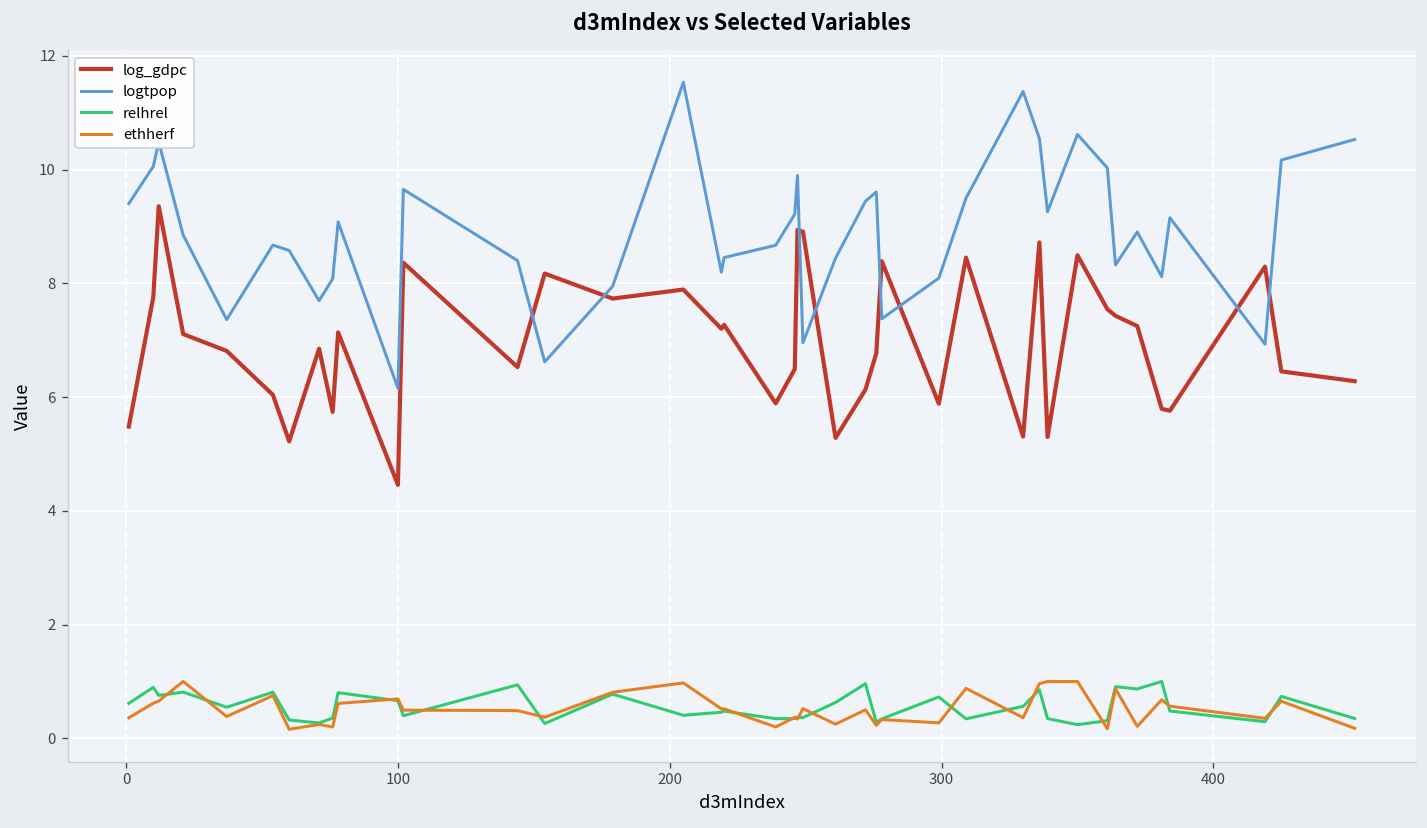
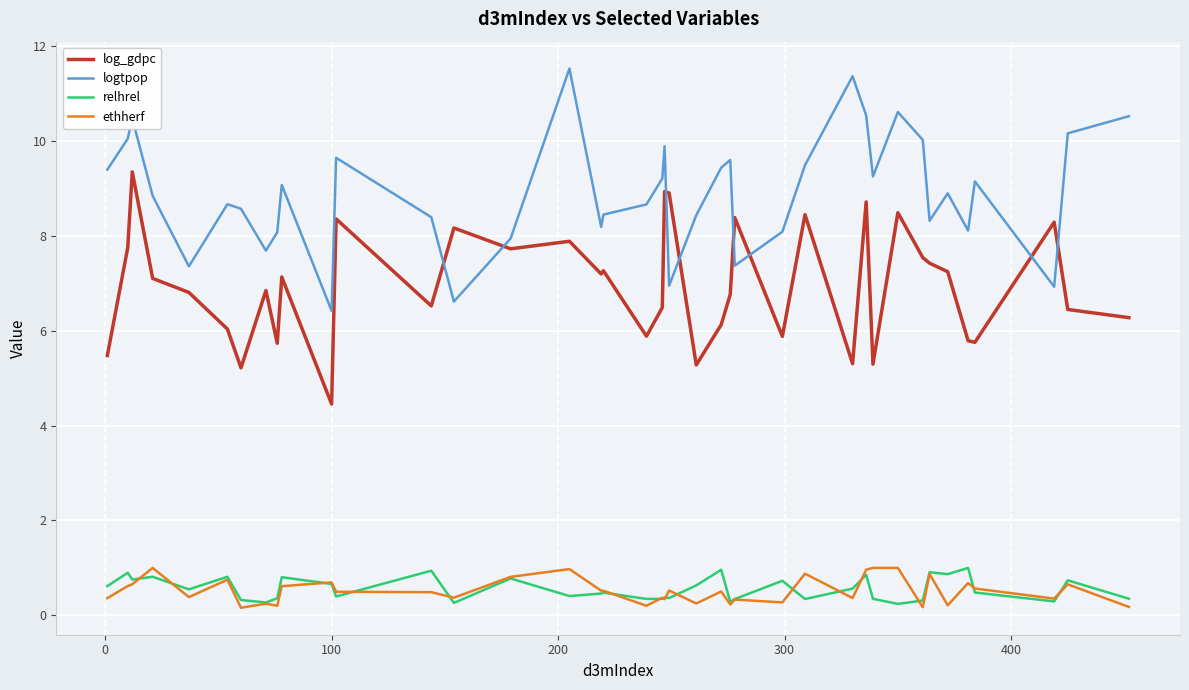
  {
    "log_gdpc": {
      "100": 4.5
    },
    "logtpop": {
-     "100": 6.2
+     "100": 6.4
    }
  }
